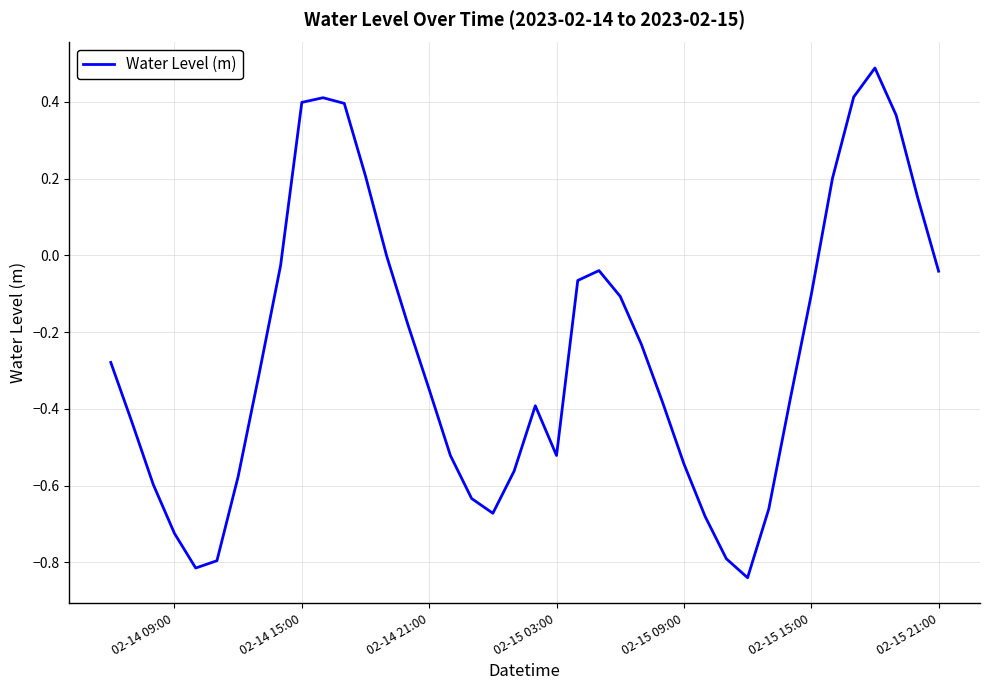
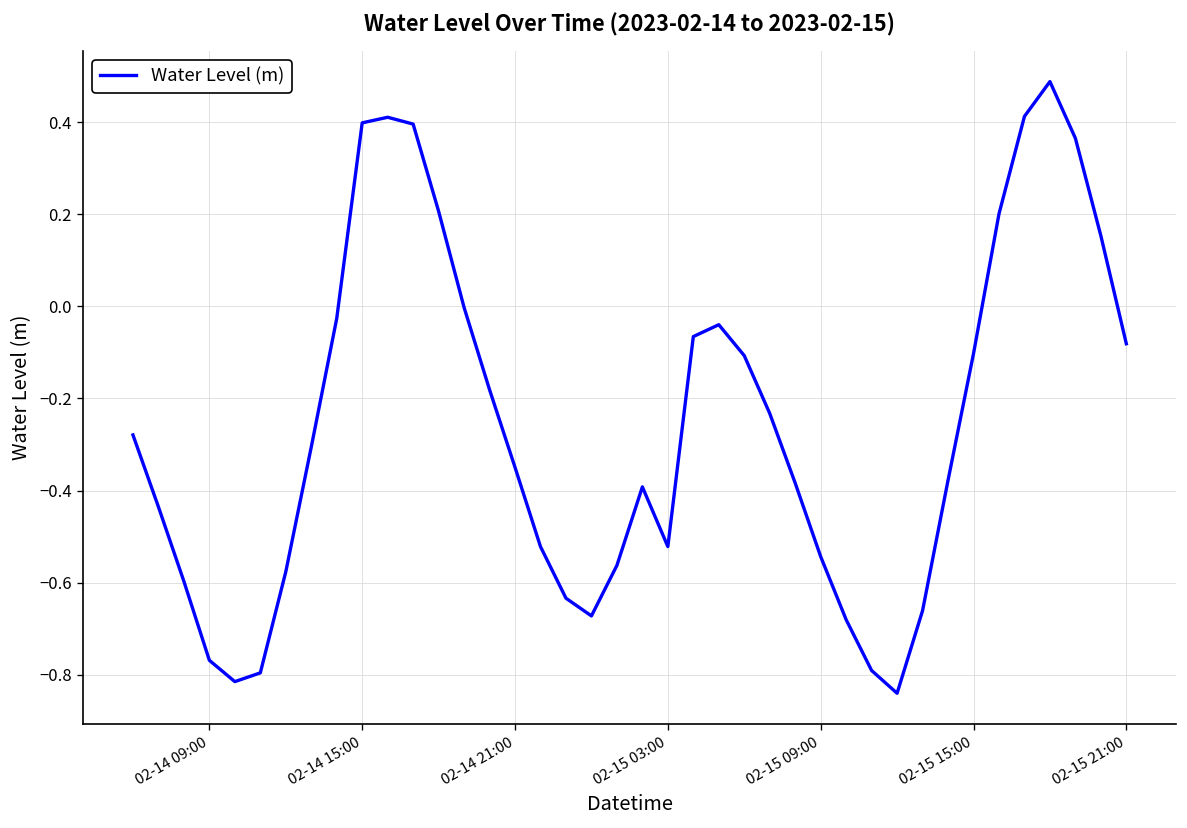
  {
-   "02-14 09:00": -0.72,
+   "02-14 09:00": -0.77,
    "02-14 15:00": 0.40,
    "02-14 21:00": -0.35,
    "02-15 03:00": -0.52,
    "02-15 09:00": -0.54,
    "02-15 15:00": -0.10,
-   "02-15 21:00": -0.04
+   "02-15 21:00": -0.08
  }
